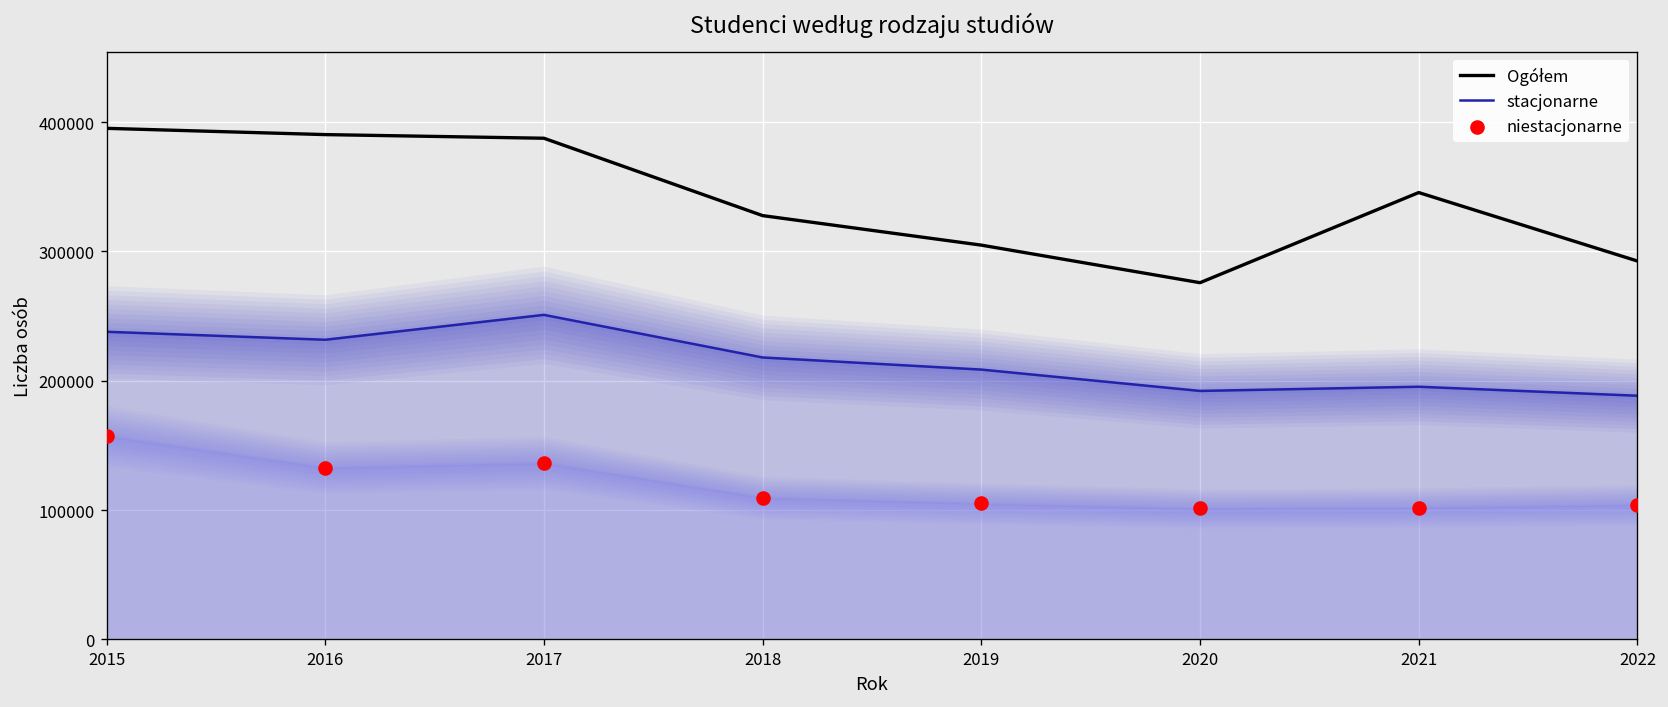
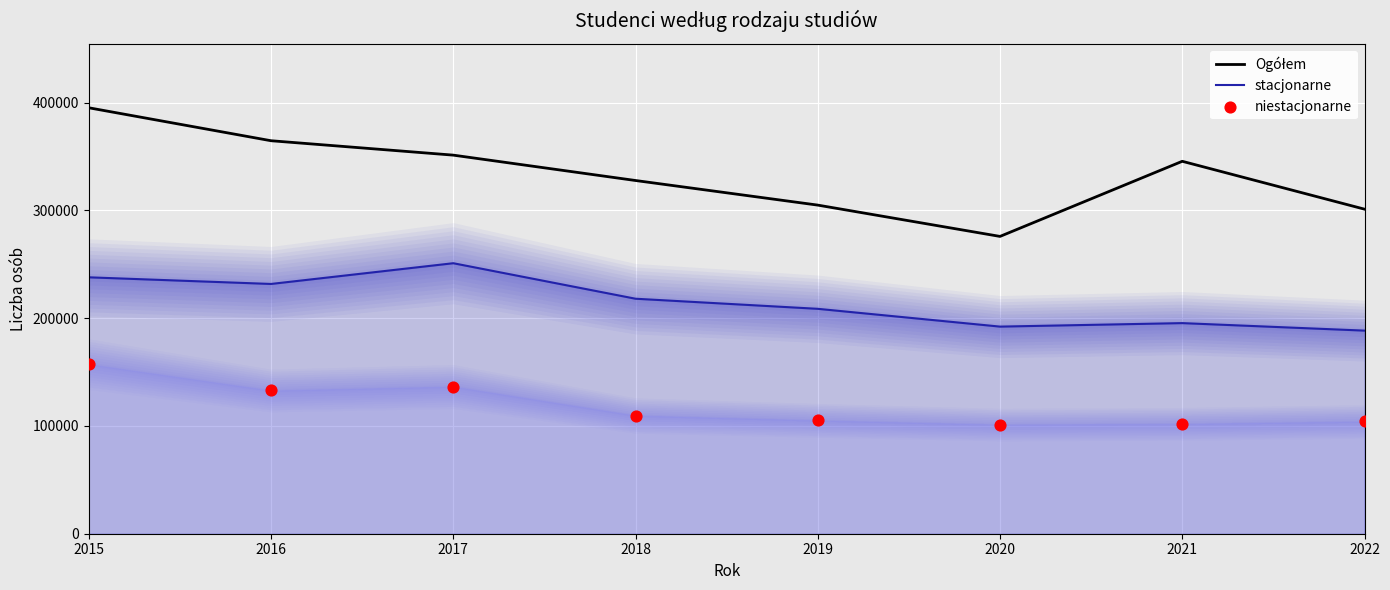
  {
    "Ogółem": {
      "2015": 395000,
-     "2016": 390000,
-     "2017": 388000,
+     "2016": 365000,
+     "2017": 351000,
      "2018": 328000,
      "2019": 305000,
      "2020": 276000,
      "2021": 346000,
-     "2022": 293000
+     "2022": 301000
    },
    "niestacjonarne": {
      "2015": 157000
    }
  }
